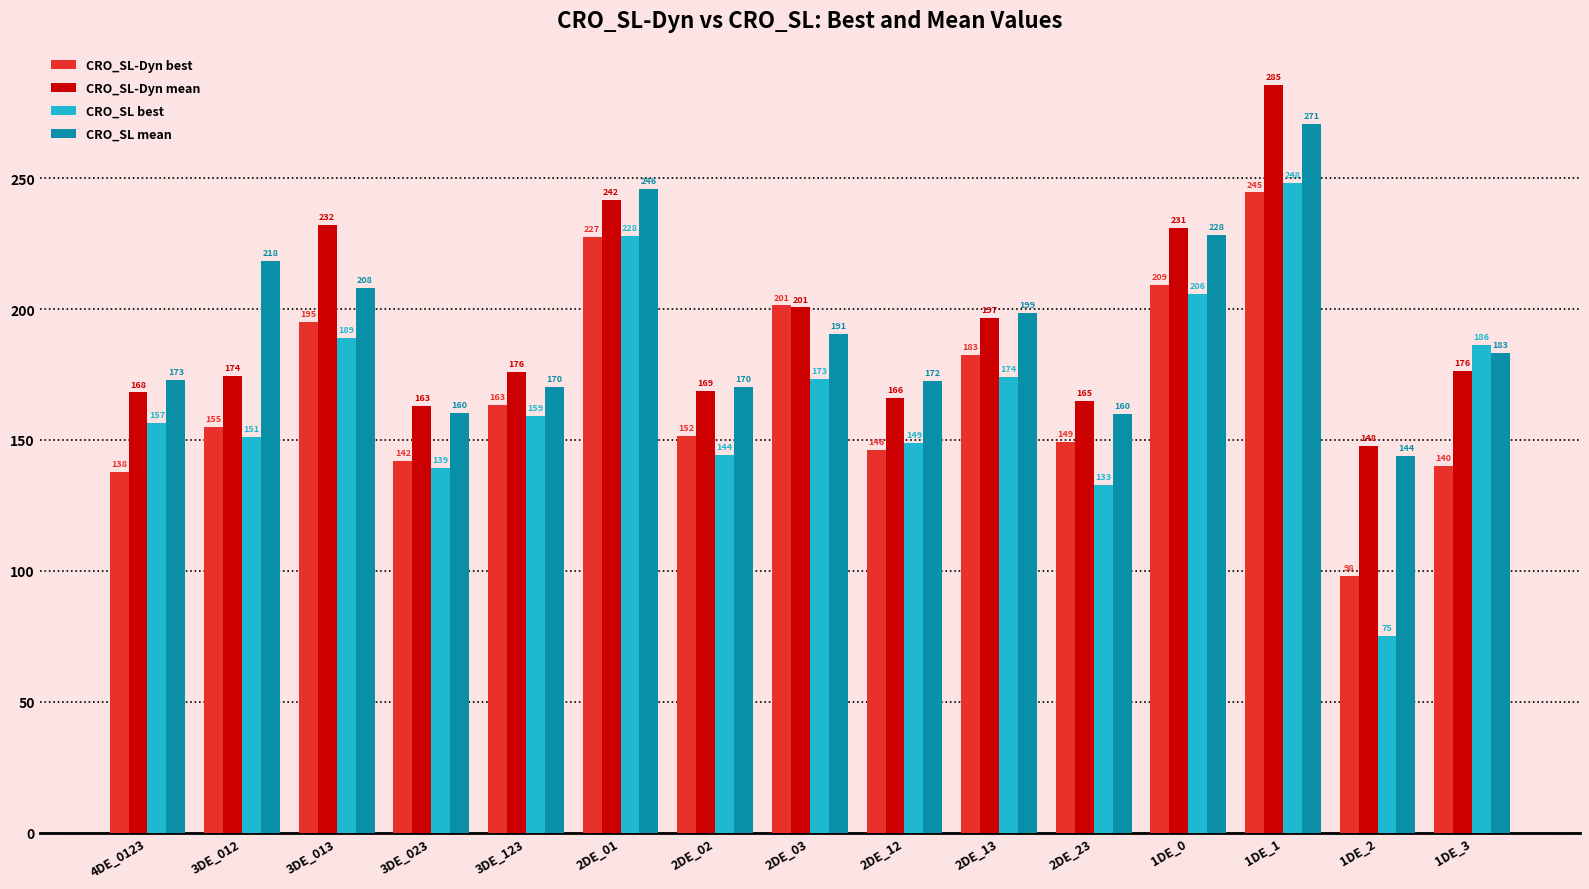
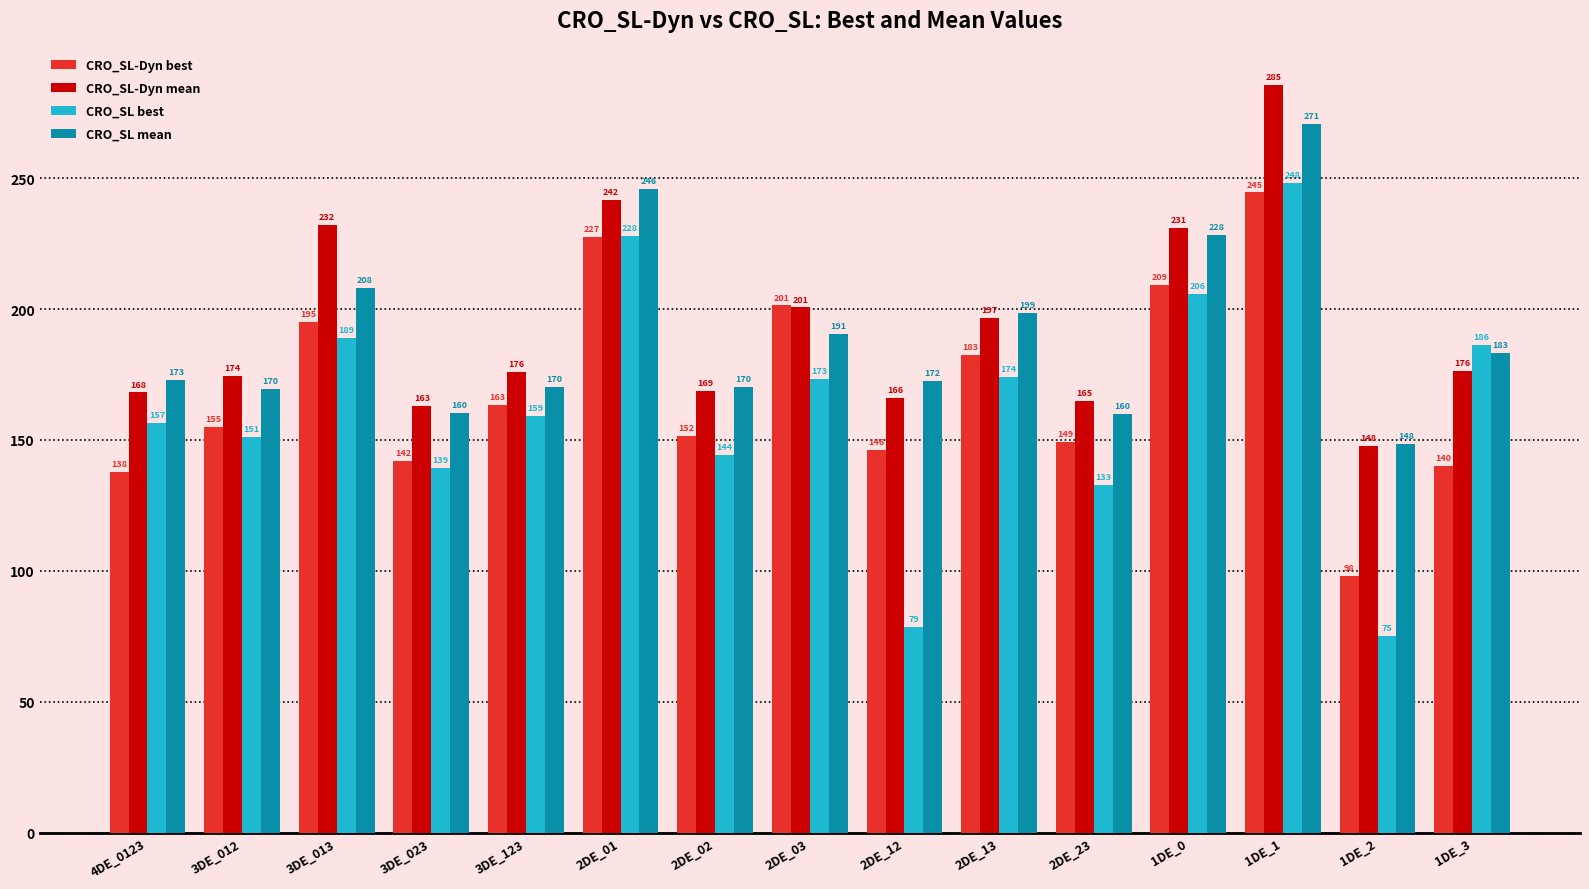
  {
    "CRO_SL-Dyn best": {
      "4DE_0123": 138,
      "3DE_012": 155,
      "3DE_013": 195,
      "3DE_023": 142,
      "3DE_123": 163,
      "2DE_01": 227,
      "2DE_02": 152,
      "2DE_03": 201,
      "2DE_12": 146,
      "2DE_13": 183,
      "2DE_23": 149,
      "1DE_0": 209,
      "1DE_1": 245,
      "1DE_2": 98,
      "1DE_3": 140
    },
    "CRO_SL-Dyn mean": {
      "4DE_0123": 168,
      "3DE_012": 174,
      "3DE_013": 232,
      "3DE_023": 163,
      "3DE_123": 176,
      "2DE_01": 242,
      "2DE_02": 169,
      "2DE_03": 201,
      "2DE_12": 166,
      "2DE_13": 197,
      "2DE_23": 165,
      "1DE_0": 231,
      "1DE_1": 285,
      "1DE_2": 148,
      "1DE_3": 176
    },
    "CRO_SL best": {
      "4DE_0123": 157,
      "3DE_012": 151,
      "3DE_013": 189,
      "3DE_023": 139,
      "3DE_123": 159,
      "2DE_01": 228,
      "2DE_02": 144,
      "2DE_03": 173,
-     "2DE_12": 149,
+     "2DE_12": 79,
      "2DE_13": 174,
      "2DE_23": 133,
      "1DE_0": 206,
      "1DE_1": 248,
      "1DE_2": 75,
      "1DE_3": 186
    },
    "CRO_SL mean": {
      "4DE_0123": 173,
-     "3DE_012": 218,
+     "3DE_012": 170,
      "3DE_013": 208,
      "3DE_023": 160,
      "3DE_123": 170,
      "2DE_01": 246,
      "2DE_02": 170,
      "2DE_03": 191,
      "2DE_12": 172,
      "2DE_13": 199,
      "2DE_23": 160,
      "1DE_0": 228,
      "1DE_1": 271,
-     "1DE_2": 144,
+     "1DE_2": 148,
      "1DE_3": 183
    }
  }
